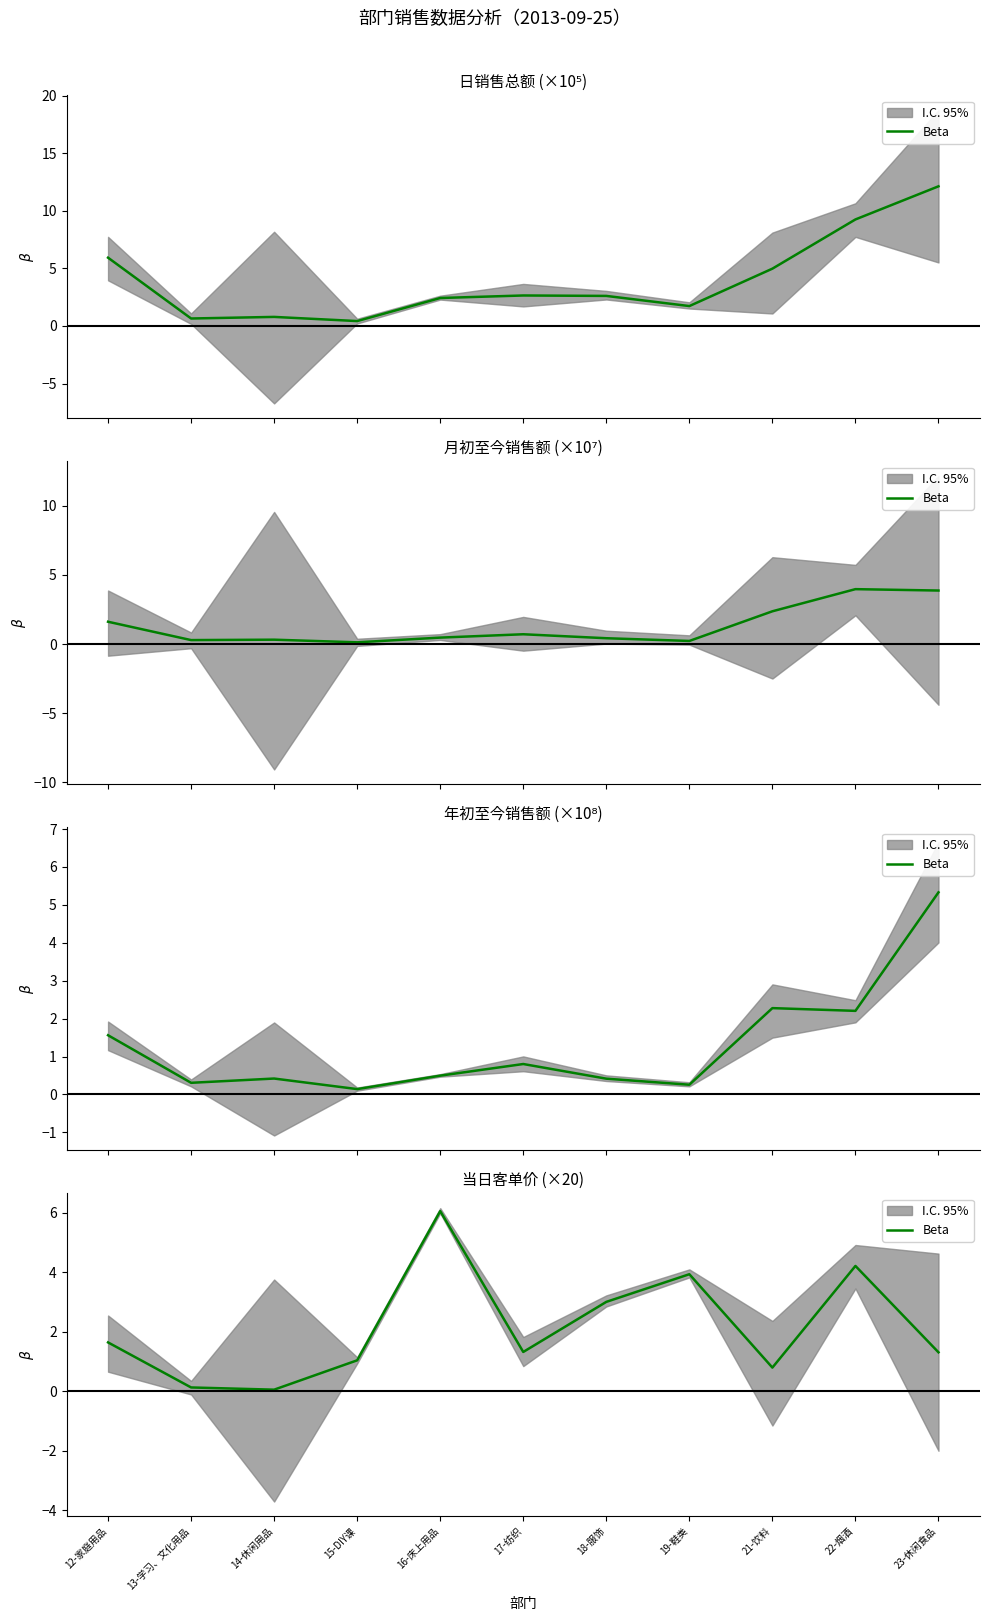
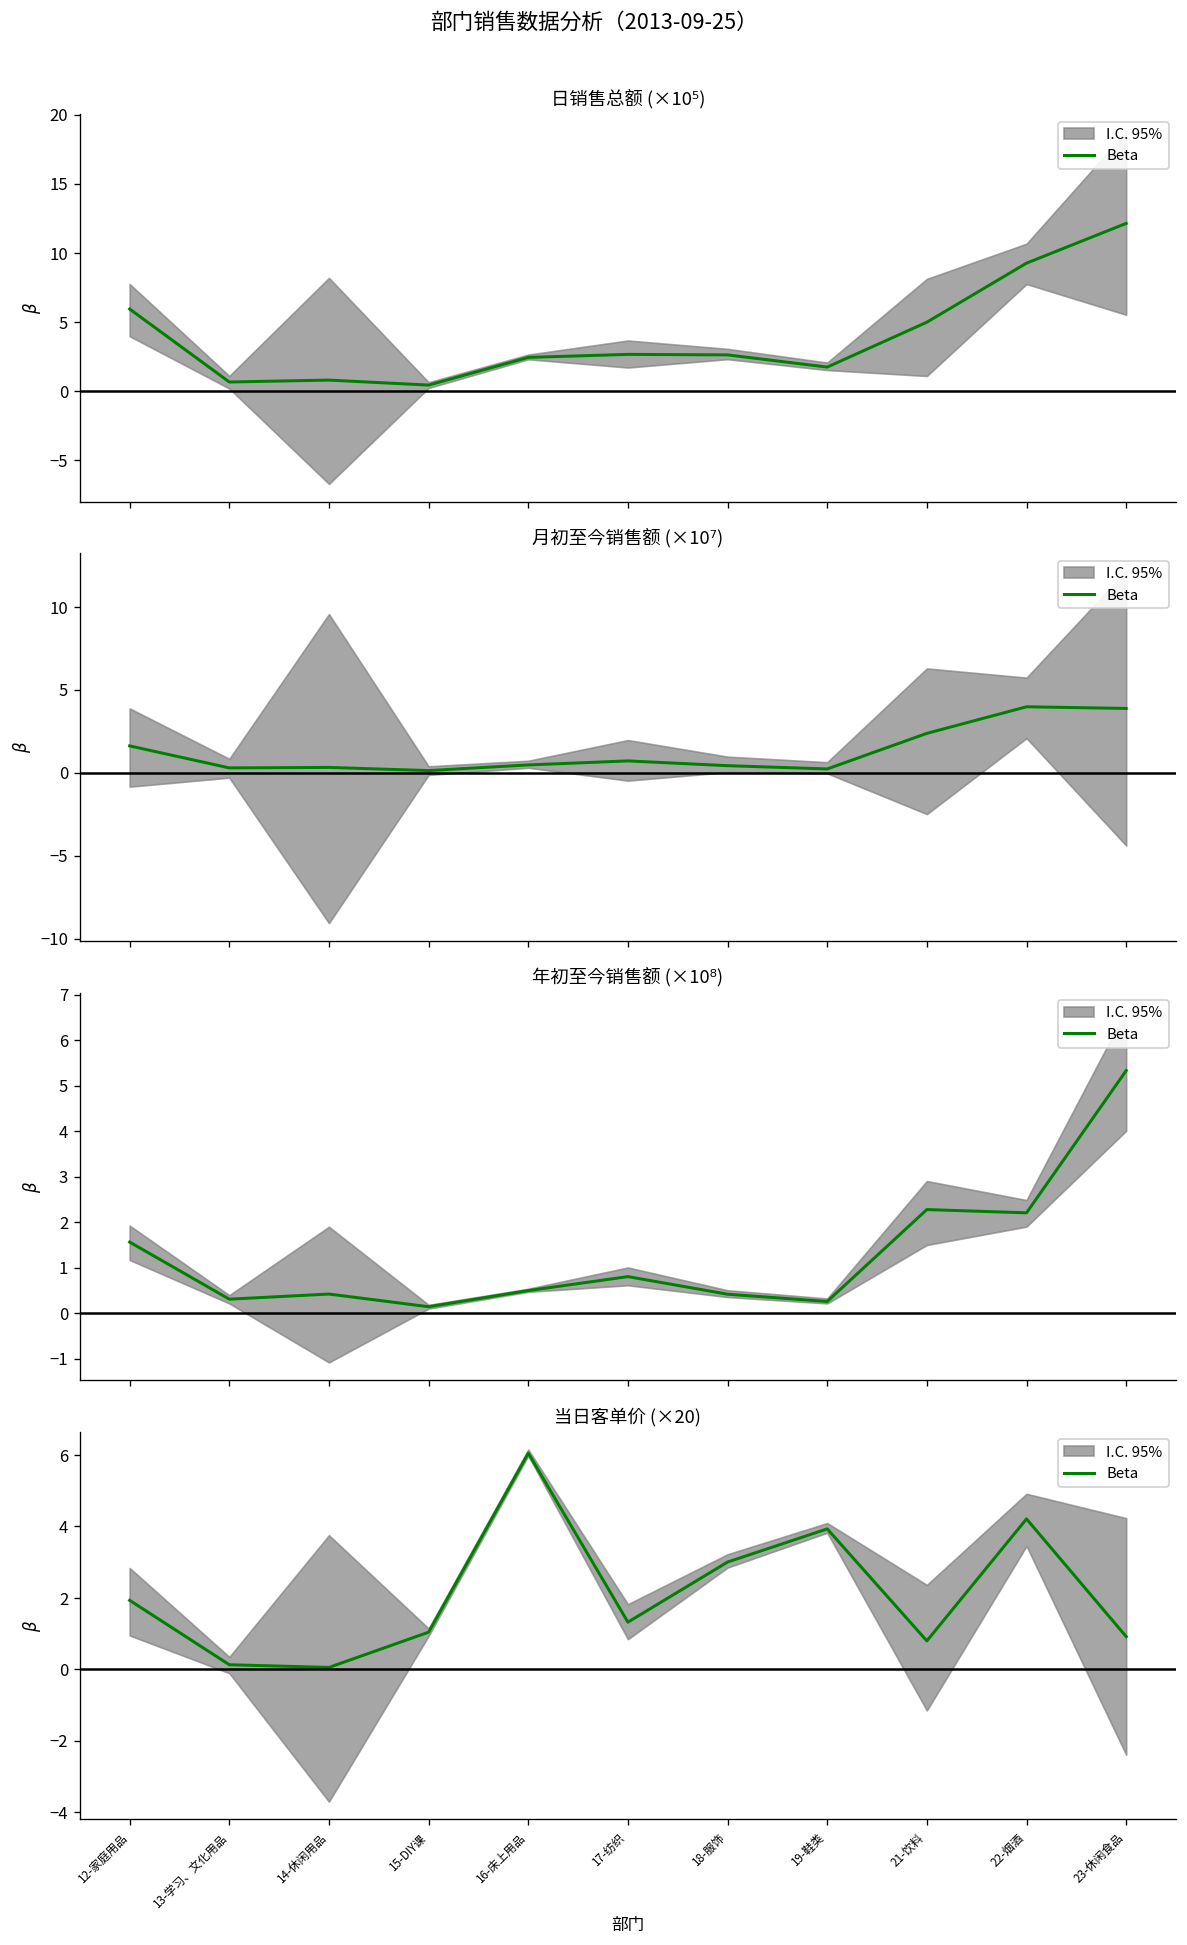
  {
    "当日客单价 (×20)": {
      "Beta": {
-       "12-家庭用品": 1.6,
+       "12-家庭用品": 1.9,
        "13-学习、文化用品": 0.1,
        "14-休闲用品": 0.1,
        "15-DIY课": 1.0,
        "16-床上用品": 6.0,
        "17-纺织": 1.3,
        "18-服饰": 3.0,
        "19-鞋类": 3.9,
        "21-饮料": 0.8,
        "22-烟酒": 4.2,
-       "23-休闲食品": 1.3
+       "23-休闲食品": 0.9
      }
    }
  }
